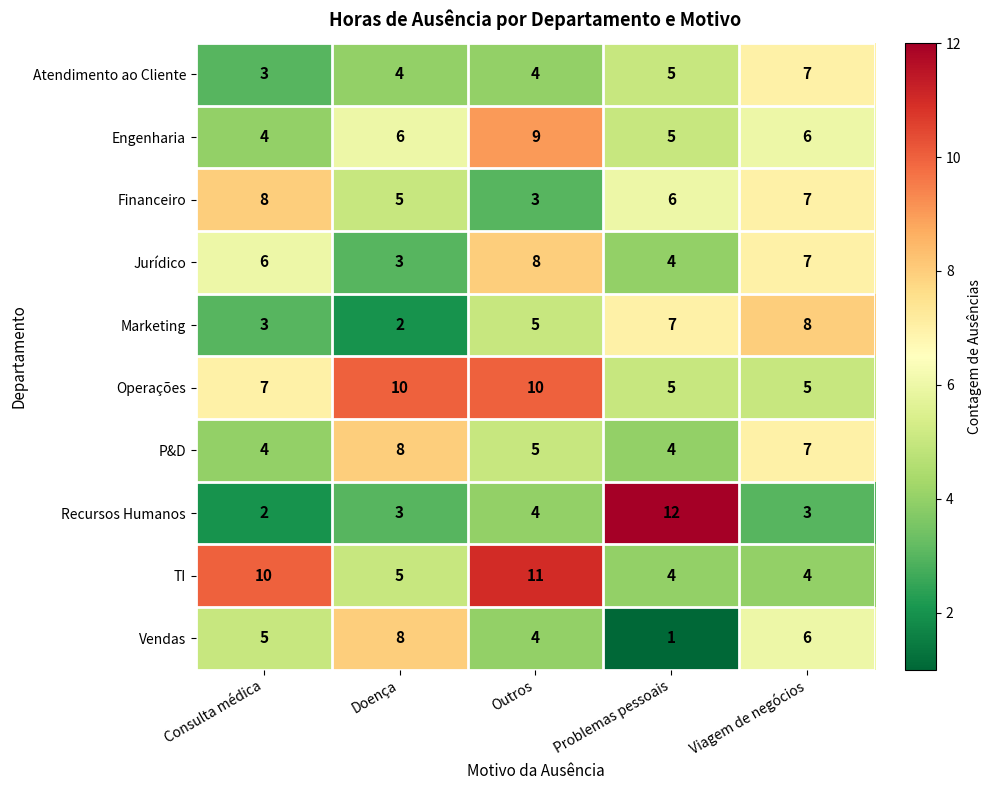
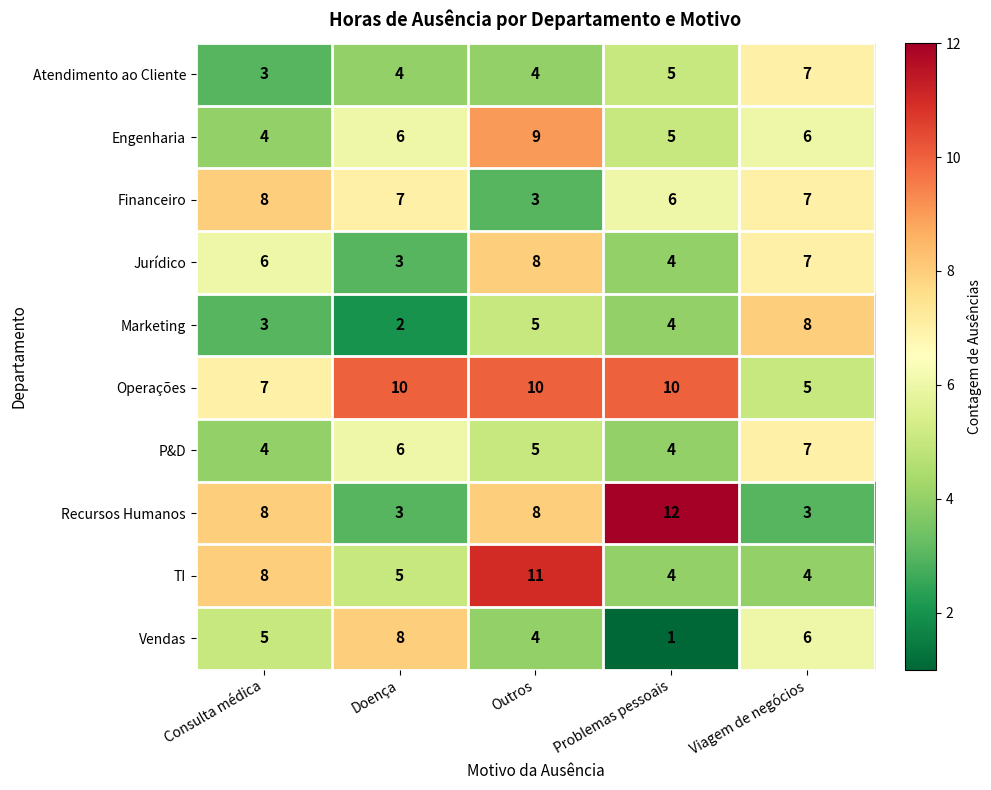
  {
    "Atendimento ao Cliente": {
      "Consulta médica": 3,
      "Doença": 4,
      "Outros": 4,
      "Problemas pessoais": 5,
      "Viagem de negócios": 7
    },
    "Engenharia": {
      "Consulta médica": 4,
      "Doença": 6,
      "Outros": 9,
      "Problemas pessoais": 5,
      "Viagem de negócios": 6
    },
    "Financeiro": {
      "Consulta médica": 8,
-     "Doença": 5,
+     "Doença": 7,
      "Outros": 3,
      "Problemas pessoais": 6,
      "Viagem de negócios": 7
    },
    "Jurídico": {
      "Consulta médica": 6,
      "Doença": 3,
      "Outros": 8,
      "Problemas pessoais": 4,
      "Viagem de negócios": 7
    },
    "Marketing": {
      "Consulta médica": 3,
      "Doença": 2,
      "Outros": 5,
-     "Problemas pessoais": 7,
+     "Problemas pessoais": 4,
      "Viagem de negócios": 8
    },
    "Operações": {
      "Consulta médica": 7,
      "Doença": 10,
      "Outros": 10,
-     "Problemas pessoais": 5,
+     "Problemas pessoais": 10,
      "Viagem de negócios": 5
    },
    "P&D": {
      "Consulta médica": 4,
-     "Doença": 8,
+     "Doença": 6,
      "Outros": 5,
      "Problemas pessoais": 4,
      "Viagem de negócios": 7
    },
    "Recursos Humanos": {
-     "Consulta médica": 2,
+     "Consulta médica": 8,
      "Doença": 3,
-     "Outros": 4,
+     "Outros": 8,
      "Problemas pessoais": 12,
      "Viagem de negócios": 3
    },
    "TI": {
-     "Consulta médica": 10,
+     "Consulta médica": 8,
      "Doença": 5,
      "Outros": 11,
      "Problemas pessoais": 4,
      "Viagem de negócios": 4
    },
    "Vendas": {
      "Consulta médica": 5,
      "Doença": 8,
      "Outros": 4,
      "Problemas pessoais": 1,
      "Viagem de negócios": 6
    }
  }
